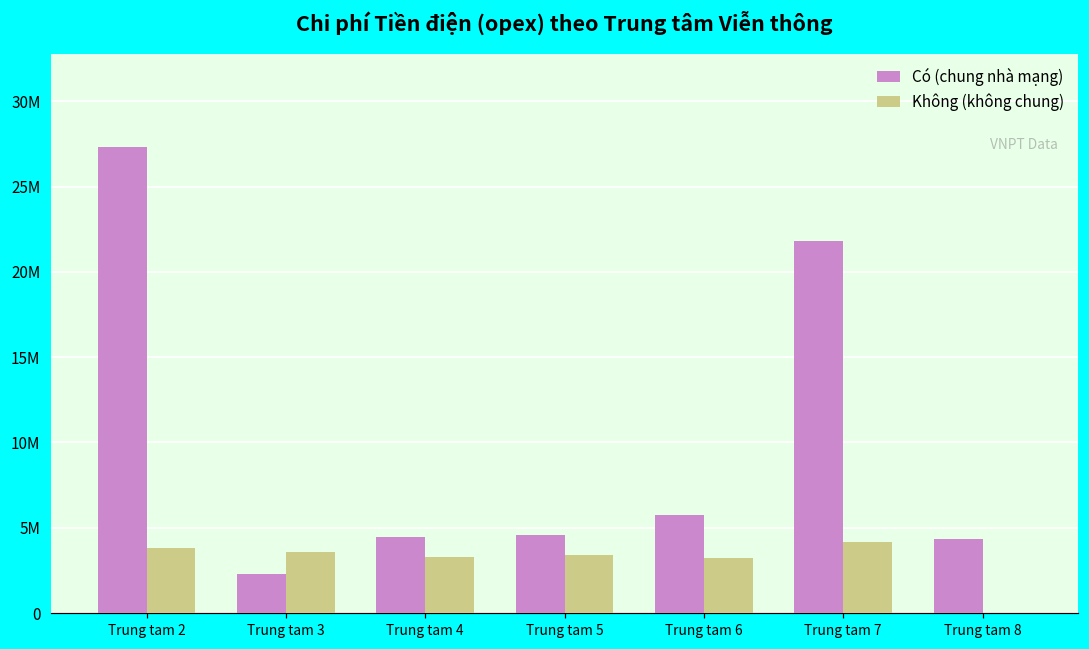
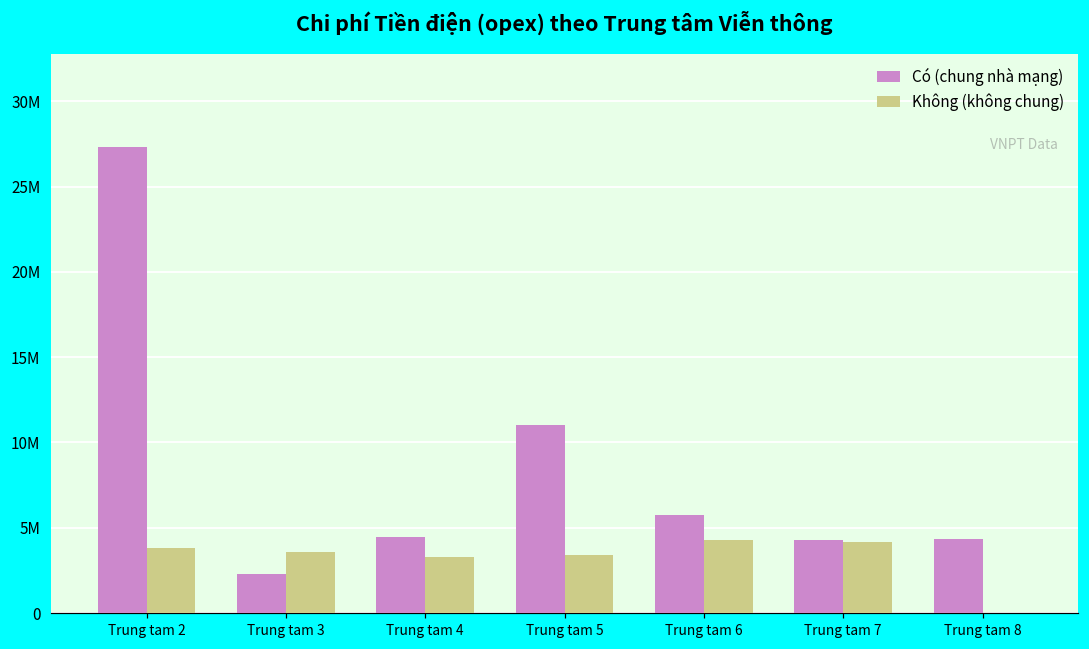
  {
    "Có (chung nhà mạng)": {
      "Trung tam 2": 27300000,
      "Trung tam 3": 2300000,
      "Trung tam 4": 4400000,
-     "Trung tam 5": 4600000,
+     "Trung tam 5": 11000000,
      "Trung tam 6": 5800000,
-     "Trung tam 7": 21800000,
+     "Trung tam 7": 4300000,
      "Trung tam 8": 4400000
    },
    "Không (không chung)": {
      "Trung tam 2": 3800000,
      "Trung tam 3": 3600000,
      "Trung tam 4": 3300000,
      "Trung tam 5": 3400000,
-     "Trung tam 6": 3200000,
+     "Trung tam 6": 4300000,
      "Trung tam 7": 4200000,
      "Trung tam 8": 0
    }
  }
